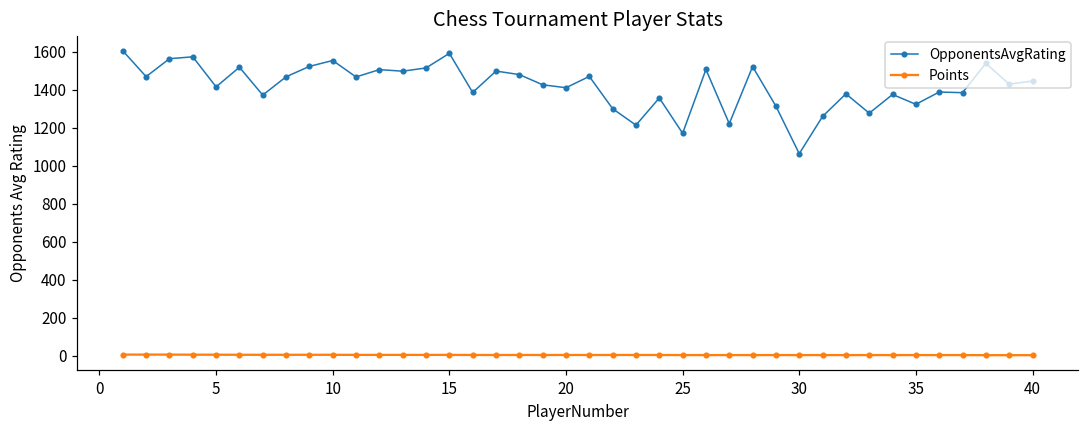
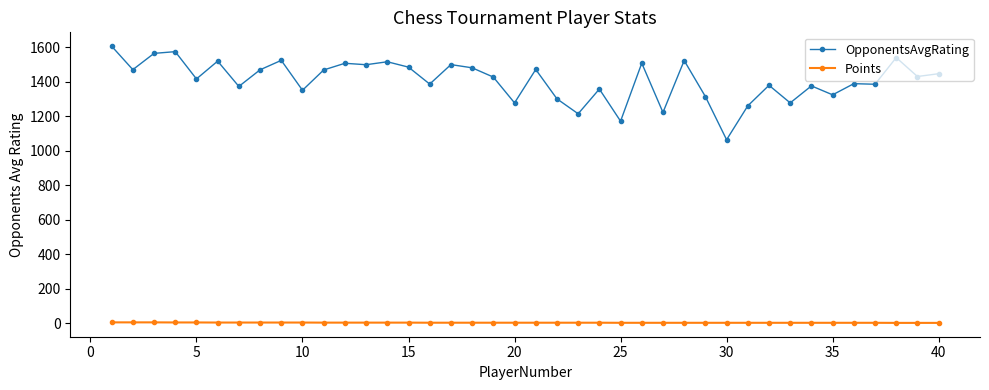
  {
    "OpponentsAvgRating": {
      "5": 1420,
-     "10": 1550,
-     "15": 1590,
-     "20": 1410,
+     "10": 1350,
+     "15": 1480,
+     "20": 1280,
      "25": 1170,
      "30": 1060,
      "35": 1320
    },
    "Points": {
      "5": 10,
      "10": 10,
      "15": 0,
      "20": 0,
      "25": 0,
      "30": 0,
      "35": 0,
      "40": 0
    }
  }
